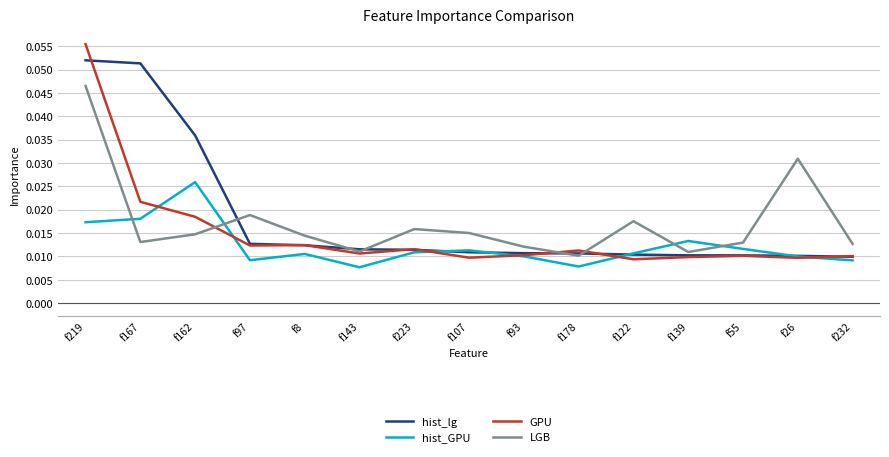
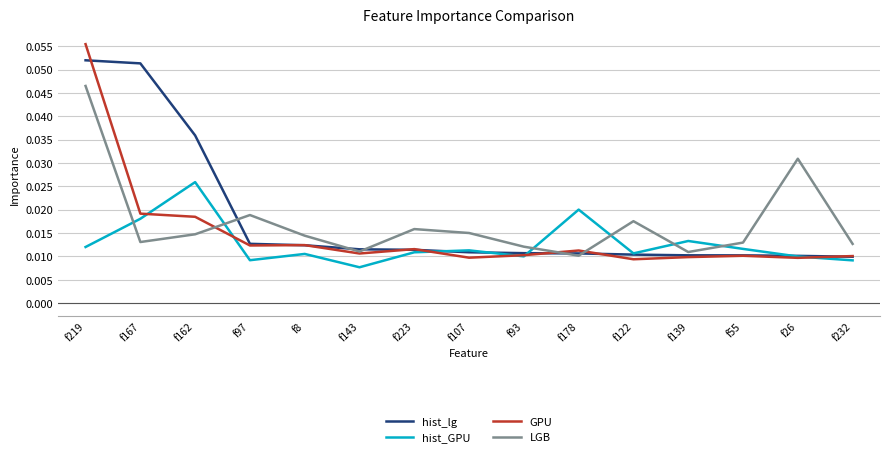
  {
    "hist_lg": {
      "f219": 0.052,
      "f167": 0.051,
      "f162": 0.036
    },
    "hist_GPU": {
-     "f219": 0.017,
+     "f219": 0.012,
      "f167": 0.018,
      "f162": 0.026,
      "f97": 0.009,
      "f8": 0.011,
      "f143": 0.008,
-     "f178": 0.008,
+     "f178": 0.020,
      "f139": 0.013,
      "f55": 0.012,
      "f232": 0.009
    },
    "GPU": {
      "f219": 0.055,
-     "f167": 0.022,
+     "f167": 0.019,
      "f162": 0.018,
      "f107": 0.010,
      "f178": 0.011,
      "f122": 0.009
    },
    "LGB": {
      "f219": 0.046,
      "f167": 0.013,
      "f162": 0.015,
      "f97": 0.019,
      "f8": 0.014,
      "f223": 0.016,
      "f107": 0.015,
      "f93": 0.012,
      "f122": 0.018,
      "f139": 0.011,
      "f55": 0.013,
      "f26": 0.031,
      "f232": 0.013
    }
  }
